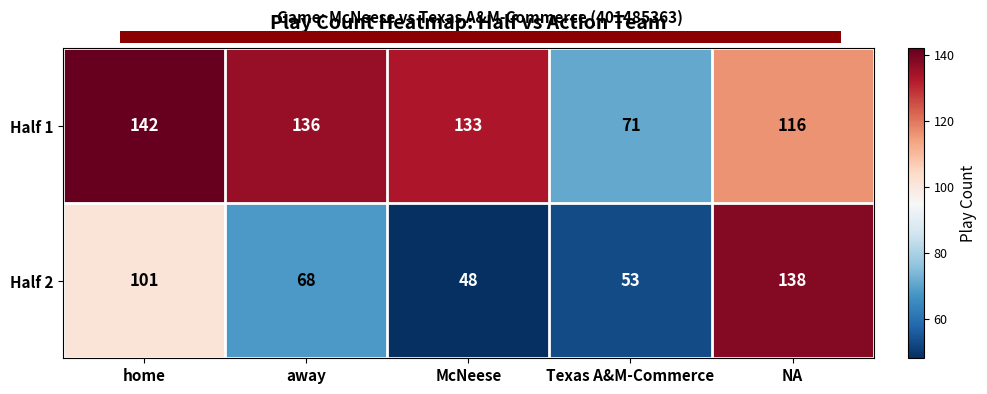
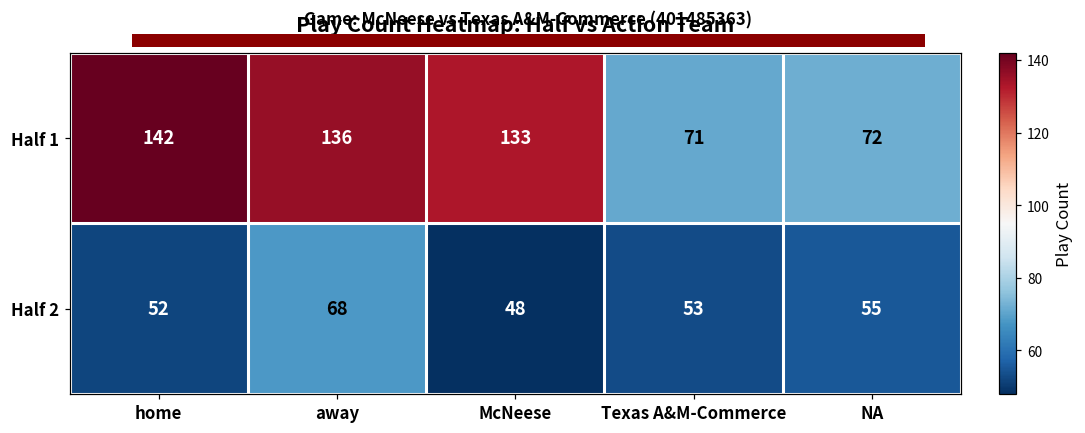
  {
    "Half 1": {
      "home": 142,
      "away": 136,
      "McNeese": 133,
      "Texas A&M-Commerce": 71,
-     "NA": 116
+     "NA": 72
    },
    "Half 2": {
-     "home": 101,
+     "home": 52,
      "away": 68,
      "McNeese": 48,
      "Texas A&M-Commerce": 53,
-     "NA": 138
+     "NA": 55
    }
  }
